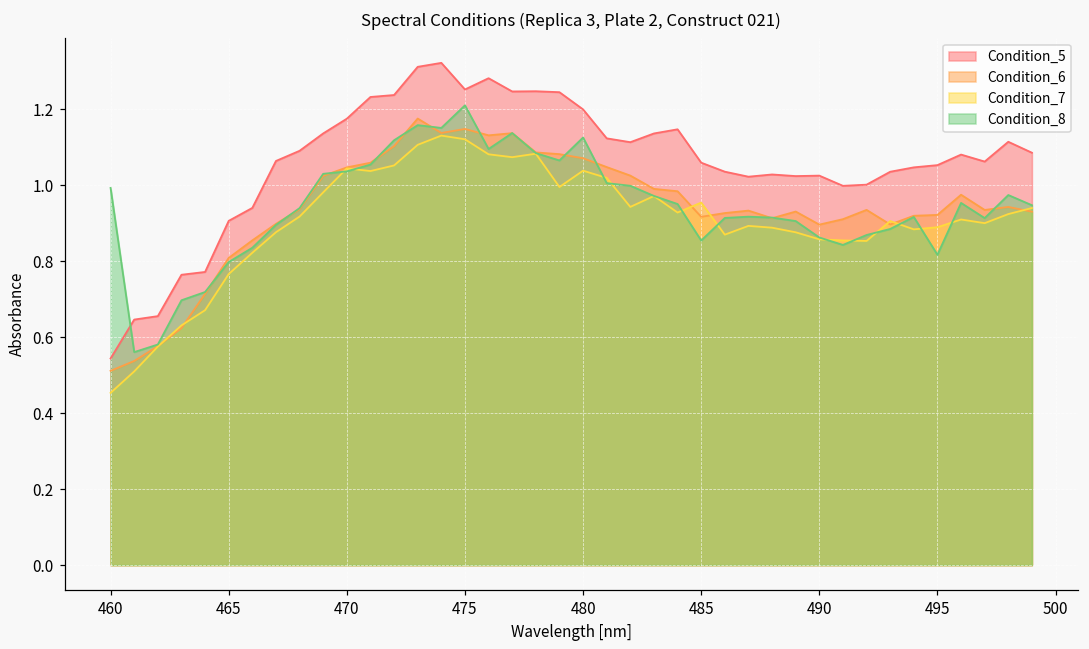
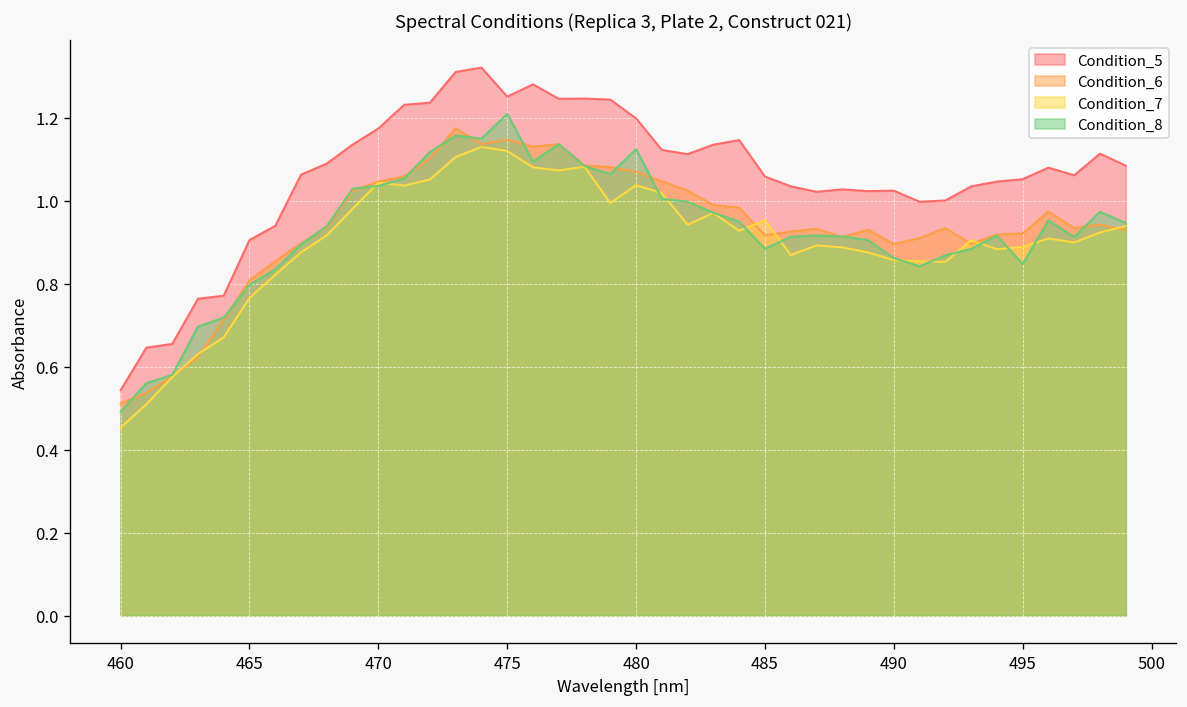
  {
    "Condition_8": {
-     "460": 0.99,
+     "460": 0.49,
      "465": 0.80,
      "470": 1.04,
      "475": 1.21,
      "480": 1.13,
-     "485": 0.85,
-     "495": 0.82
+     "485": 0.88,
+     "495": 0.85
    }
  }
